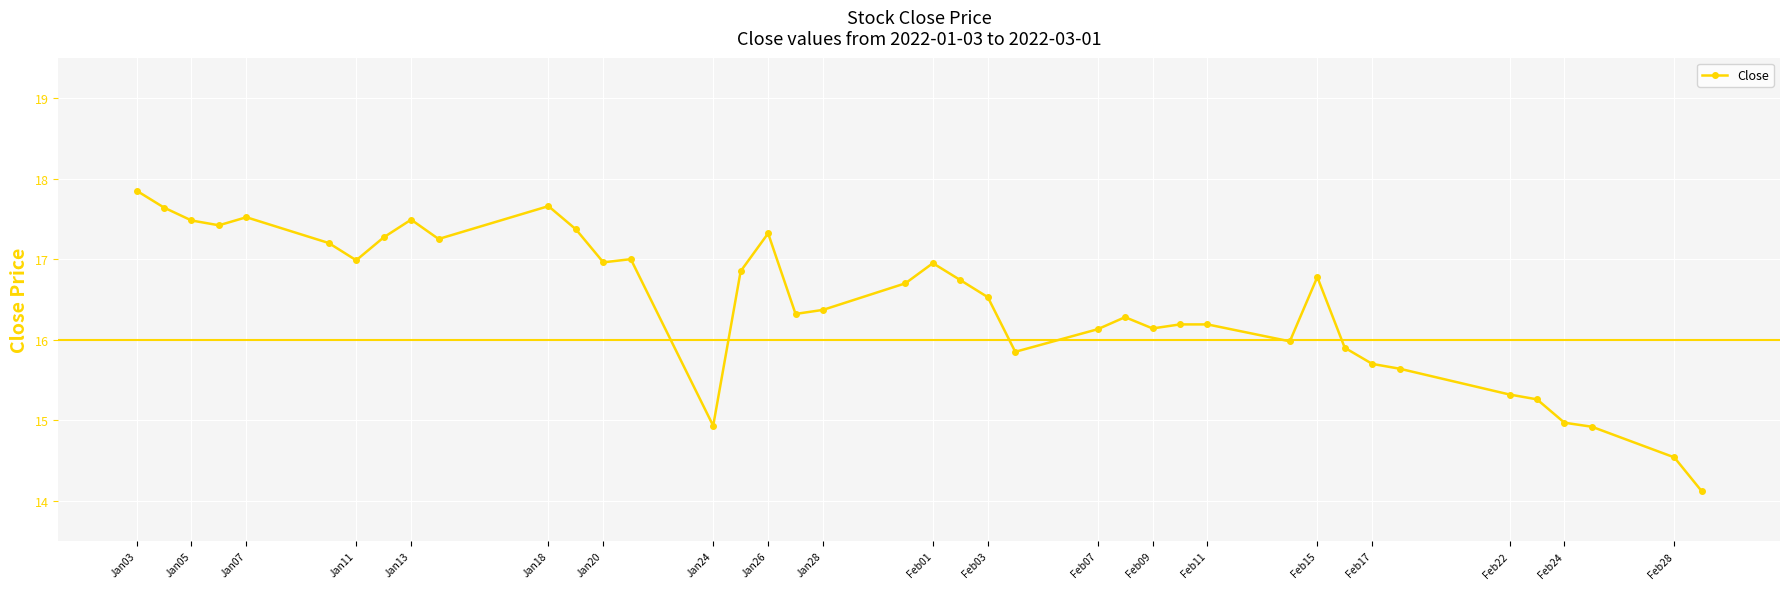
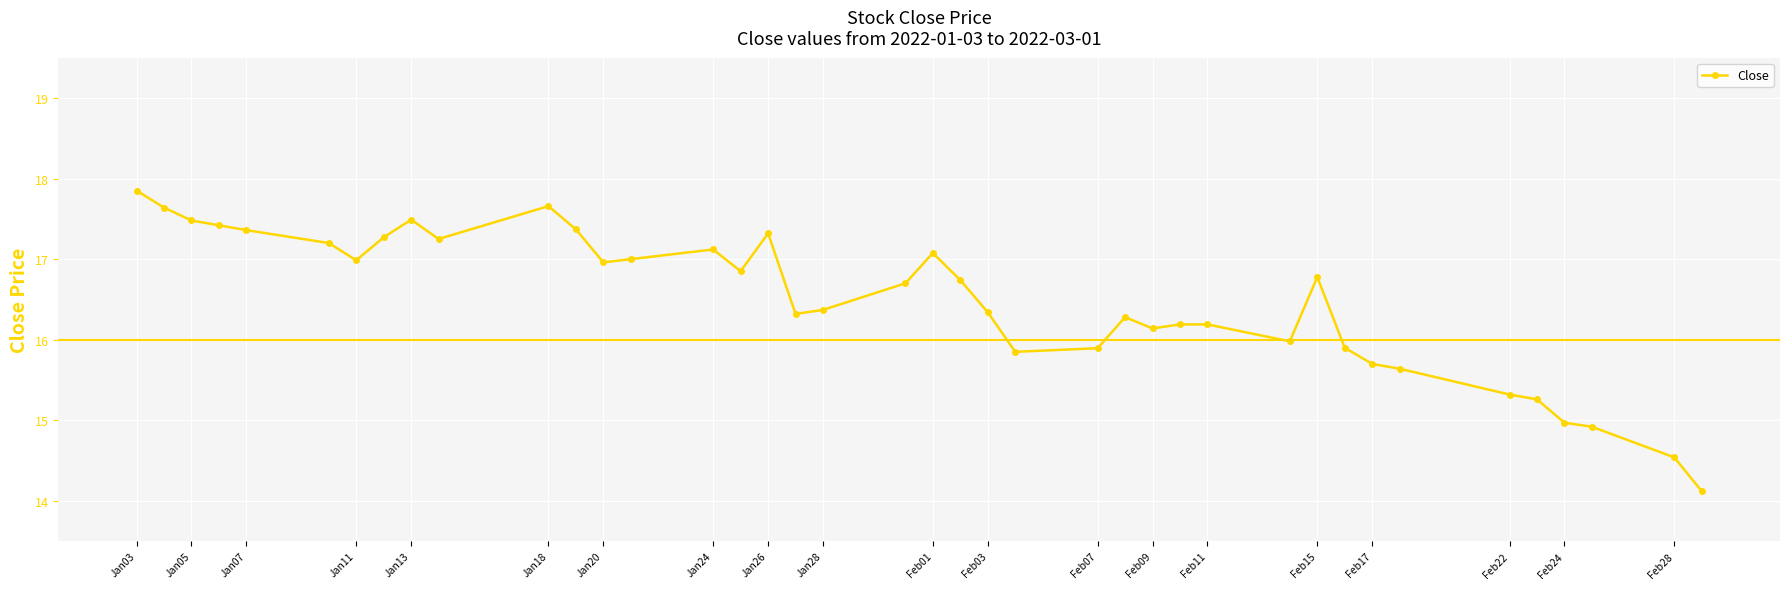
  {
    "Jan03": 17.9,
    "Jan05": 17.5,
-   "Jan07": 17.5,
+   "Jan07": 17.4,
    "Jan11": 17.0,
    "Jan13": 17.5,
    "Jan18": 17.7,
    "Jan20": 17.0,
-   "Jan24": 14.9,
+   "Jan24": 17.1,
    "Jan26": 17.3,
    "Jan28": 16.4,
-   "Feb01": 17.0,
-   "Feb03": 16.5,
-   "Feb07": 16.1,
+   "Feb01": 17.1,
+   "Feb03": 16.3,
+   "Feb07": 15.9,
    "Feb09": 16.1,
    "Feb11": 16.2,
    "Feb15": 16.8,
    "Feb17": 15.7,
    "Feb22": 15.3,
    "Feb24": 15.0,
    "Feb28": 14.5
  }
